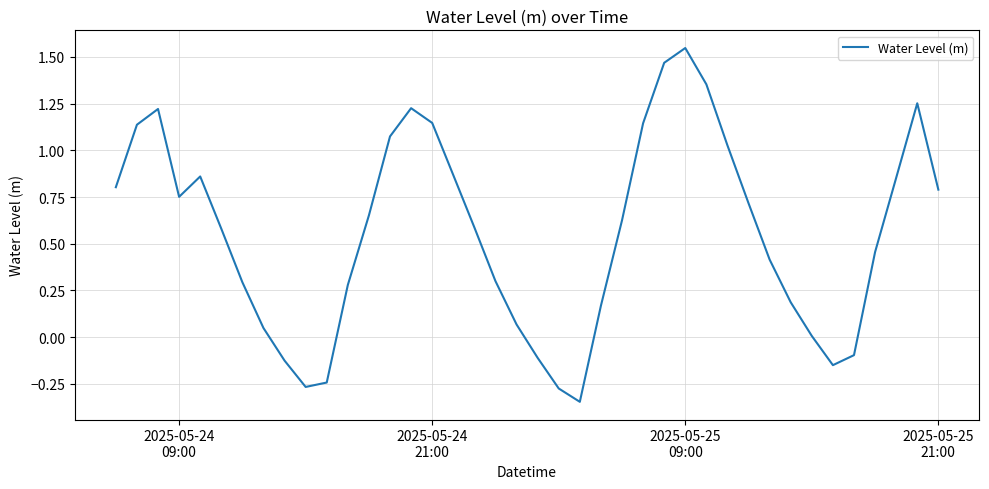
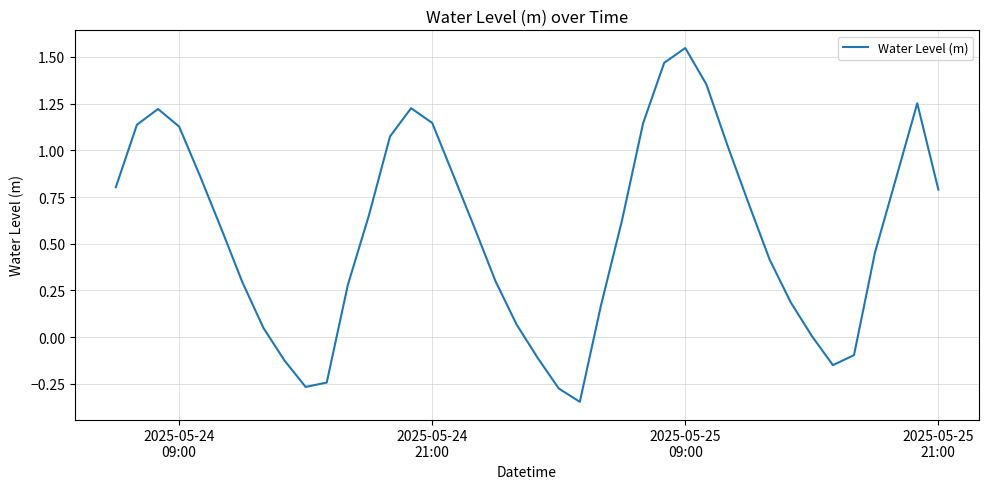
  {
-   "2025-05-24 09:00": 0.75,
+   "2025-05-24 09:00": 1.13,
    "2025-05-24 21:00": 1.15,
    "2025-05-25 09:00": 1.55,
    "2025-05-25 21:00": 0.79
  }
